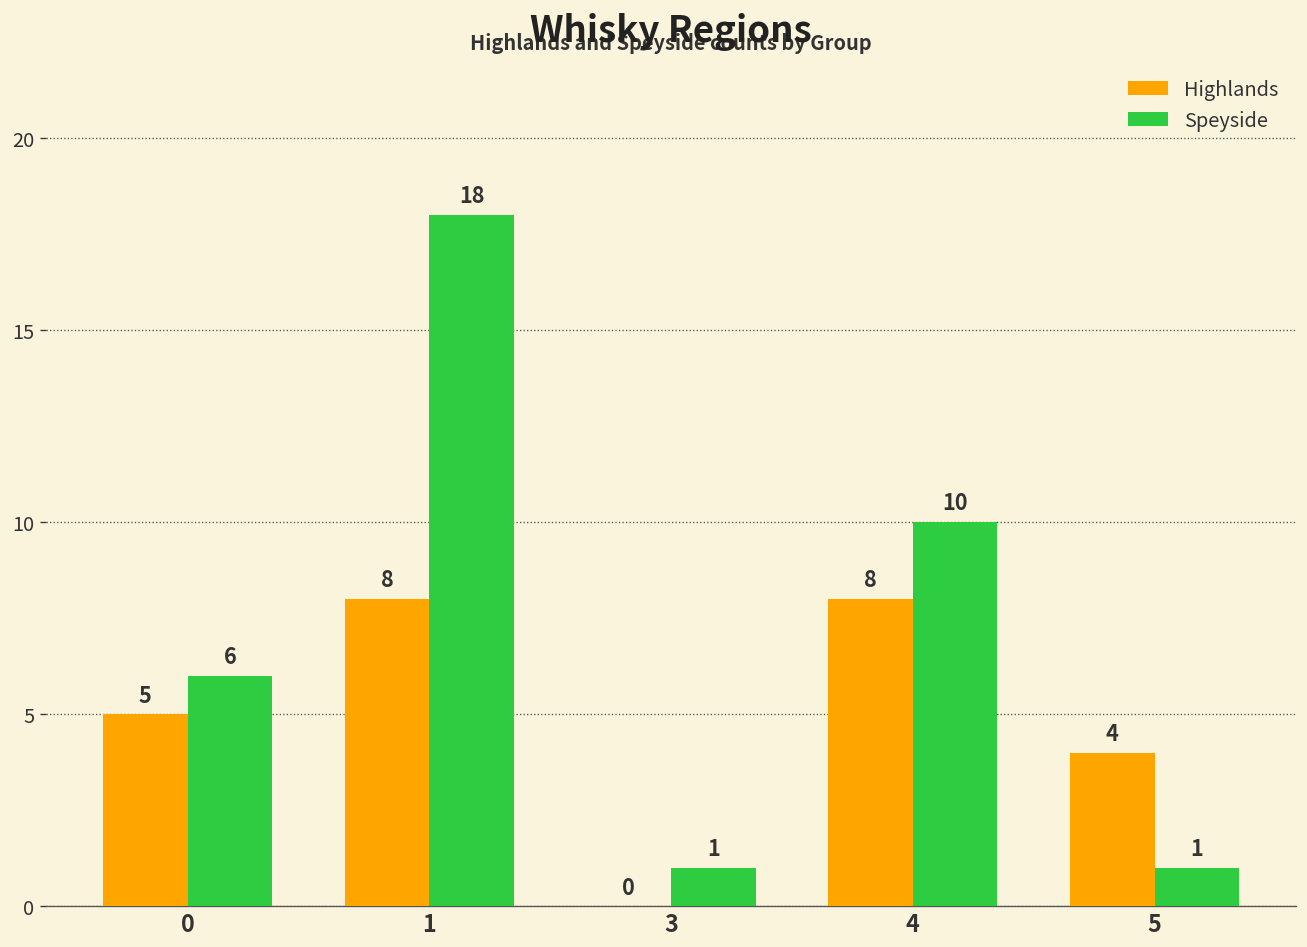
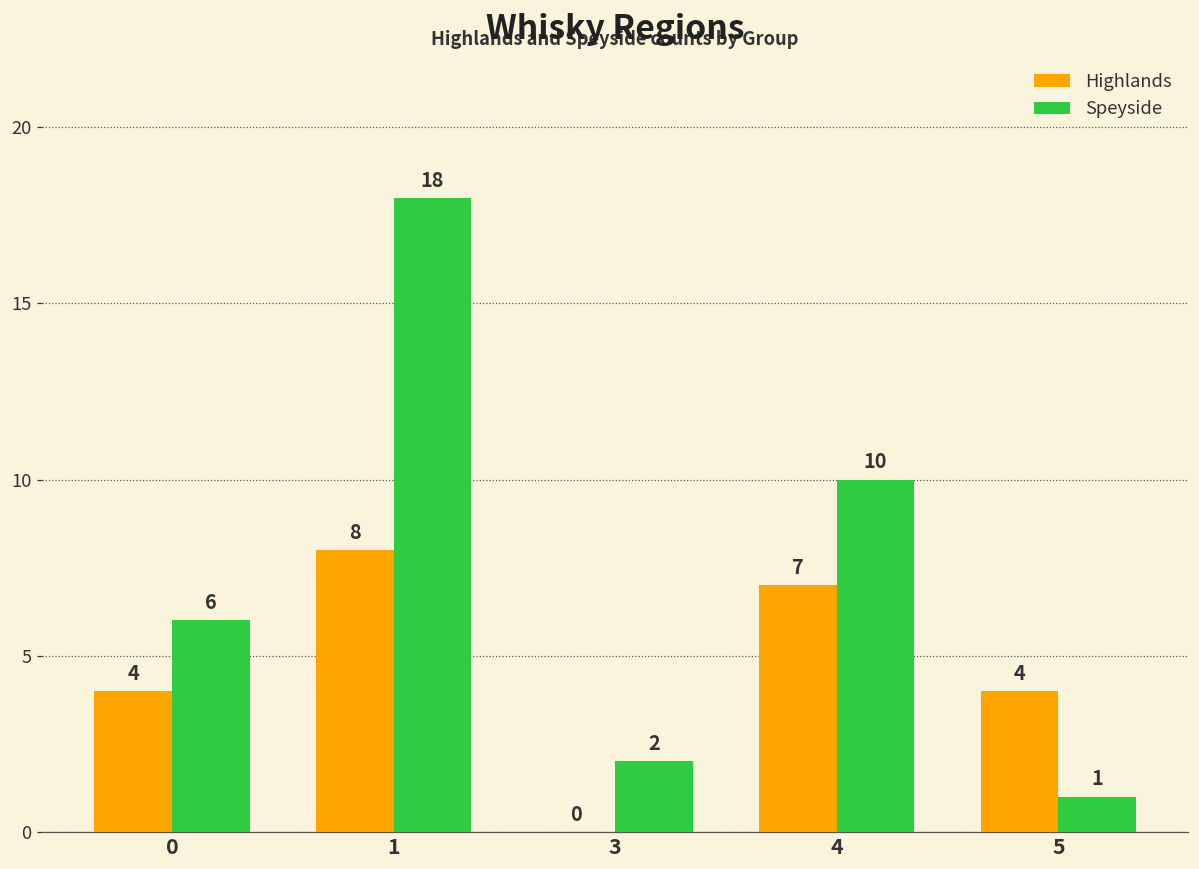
  {
    "Highlands": {
-     "0": 5,
+     "0": 4,
      "1": 8,
      "3": 0,
-     "4": 8,
+     "4": 7,
      "5": 4
    },
    "Speyside": {
      "0": 6,
      "1": 18,
-     "3": 1,
+     "3": 2,
      "4": 10,
      "5": 1
    }
  }
